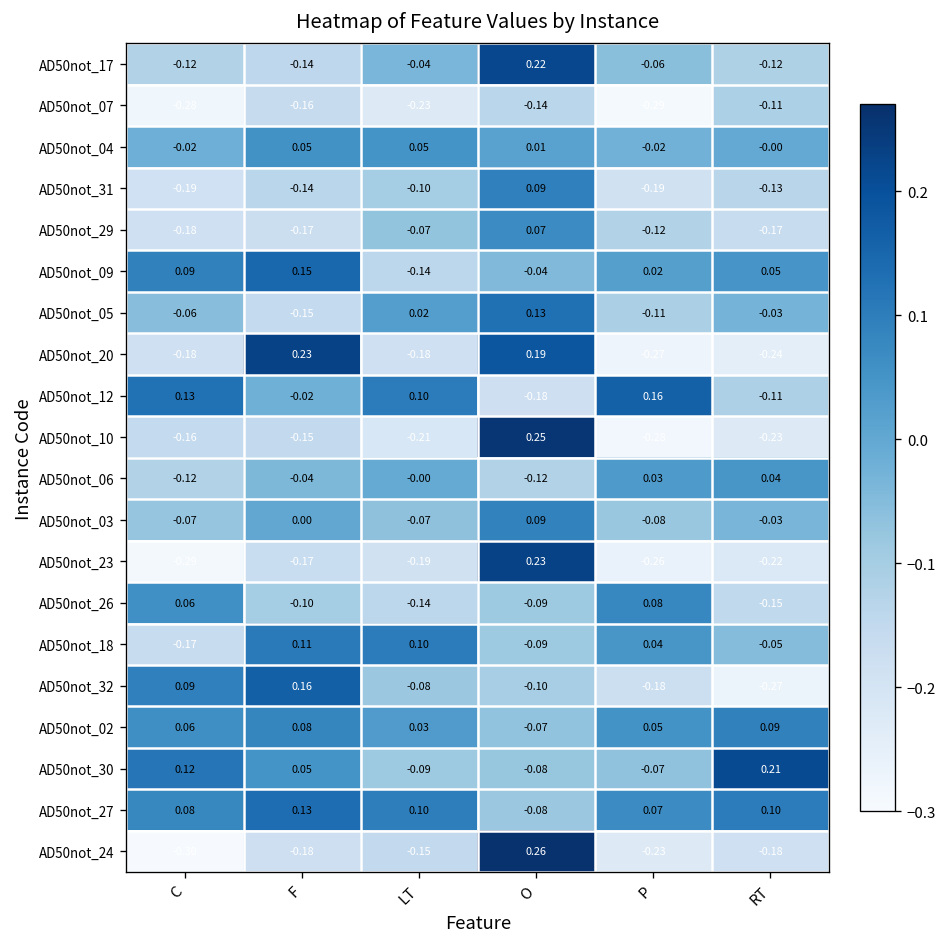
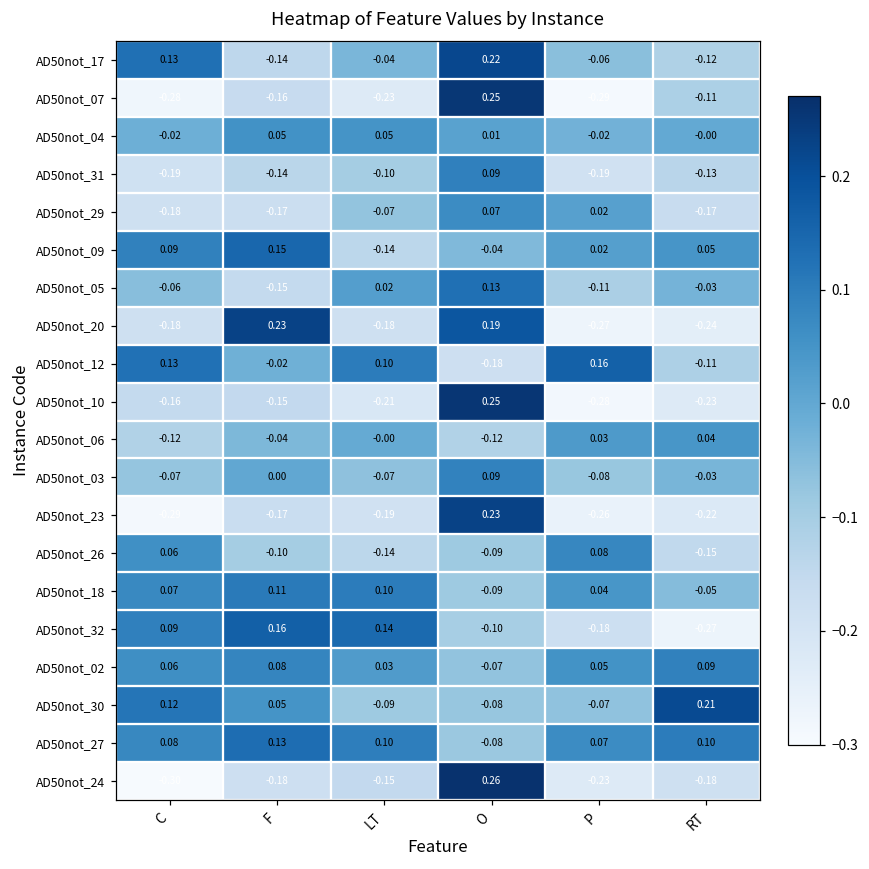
  {
    "AD50not_17": {
-     "C": -0.12,
+     "C": 0.13,
      "F": -0.14,
      "LT": -0.04,
      "O": 0.22,
      "P": -0.06,
      "RT": -0.12
    },
    "AD50not_07": {
      "F": -0.16,
-     "O": -0.14,
+     "O": 0.25,
      "RT": -0.11
    },
    "AD50not_04": {
      "C": -0.02,
      "F": 0.05,
      "LT": 0.05,
      "O": 0.01,
      "P": -0.02,
      "RT": -0.00
    },
    "AD50not_31": {
      "C": -0.19,
      "F": -0.14,
      "LT": -0.10,
      "O": 0.09,
      "RT": -0.13
    },
    "AD50not_29": {
      "C": -0.18,
      "F": -0.17,
      "LT": -0.07,
      "O": 0.07,
-     "P": -0.12,
+     "P": 0.02,
      "RT": -0.17
    },
    "AD50not_09": {
      "C": 0.09,
      "F": 0.15,
      "LT": -0.14,
      "O": -0.04,
      "P": 0.02,
      "RT": 0.05
    },
    "AD50not_05": {
      "C": -0.06,
      "F": -0.15,
      "LT": 0.02,
      "O": 0.13,
      "P": -0.11,
      "RT": -0.03
    },
    "AD50not_20": {
      "C": -0.18,
      "F": 0.23,
      "LT": -0.18,
      "O": 0.19
    },
    "AD50not_12": {
      "C": 0.13,
      "F": -0.02,
      "LT": 0.10,
      "O": -0.18,
      "P": 0.16,
      "RT": -0.11
    },
    "AD50not_10": {
      "C": -0.16,
      "F": -0.15,
      "O": 0.25
    },
    "AD50not_06": {
      "C": -0.12,
      "F": -0.04,
      "LT": -0.00,
      "O": -0.12,
      "P": 0.03,
      "RT": 0.04
    },
    "AD50not_03": {
      "C": -0.07,
      "F": 0.00,
      "LT": -0.07,
      "O": 0.09,
      "P": -0.08,
      "RT": -0.03
    },
    "AD50not_23": {
      "F": -0.17,
      "O": 0.23
    },
    "AD50not_26": {
      "C": 0.06,
      "F": -0.10,
      "LT": -0.14,
      "O": -0.09,
      "P": 0.08,
      "RT": -0.15
    },
    "AD50not_18": {
-     "C": -0.17,
+     "C": 0.07,
      "F": 0.11,
      "LT": 0.10,
      "O": -0.09,
      "P": 0.04,
      "RT": -0.05
    },
    "AD50not_32": {
      "C": 0.09,
      "F": 0.16,
-     "LT": -0.08,
+     "LT": 0.14,
      "O": -0.10,
      "P": -0.18
    },
    "AD50not_02": {
      "C": 0.06,
      "F": 0.08,
      "LT": 0.03,
      "O": -0.07,
      "P": 0.05,
      "RT": 0.09
    },
    "AD50not_30": {
      "C": 0.12,
      "F": 0.05,
      "LT": -0.09,
      "O": -0.08,
      "P": -0.07,
      "RT": 0.21
    },
    "AD50not_27": {
      "C": 0.08,
      "F": 0.13,
      "LT": 0.10,
      "O": -0.08,
      "P": 0.07,
      "RT": 0.10
    },
    "AD50not_24": {
      "F": -0.18,
      "LT": -0.15,
      "O": 0.26,
      "RT": -0.18
    }
  }
